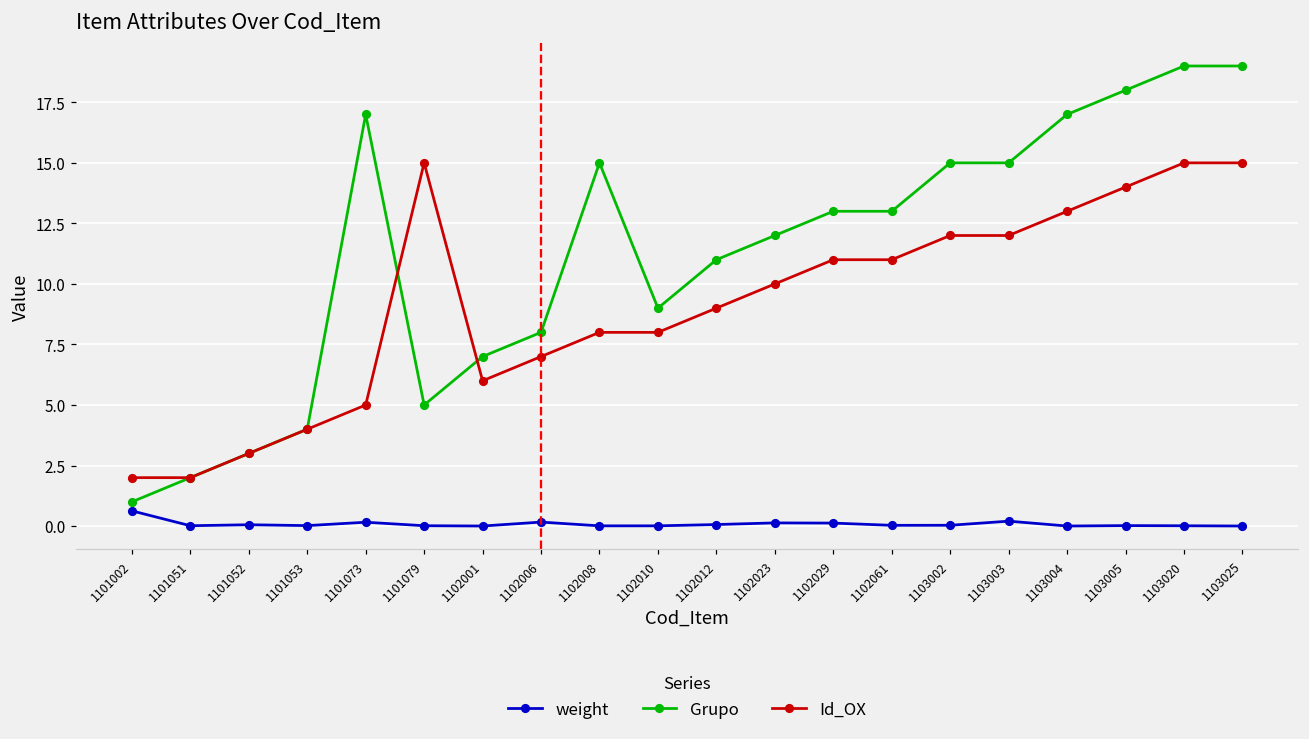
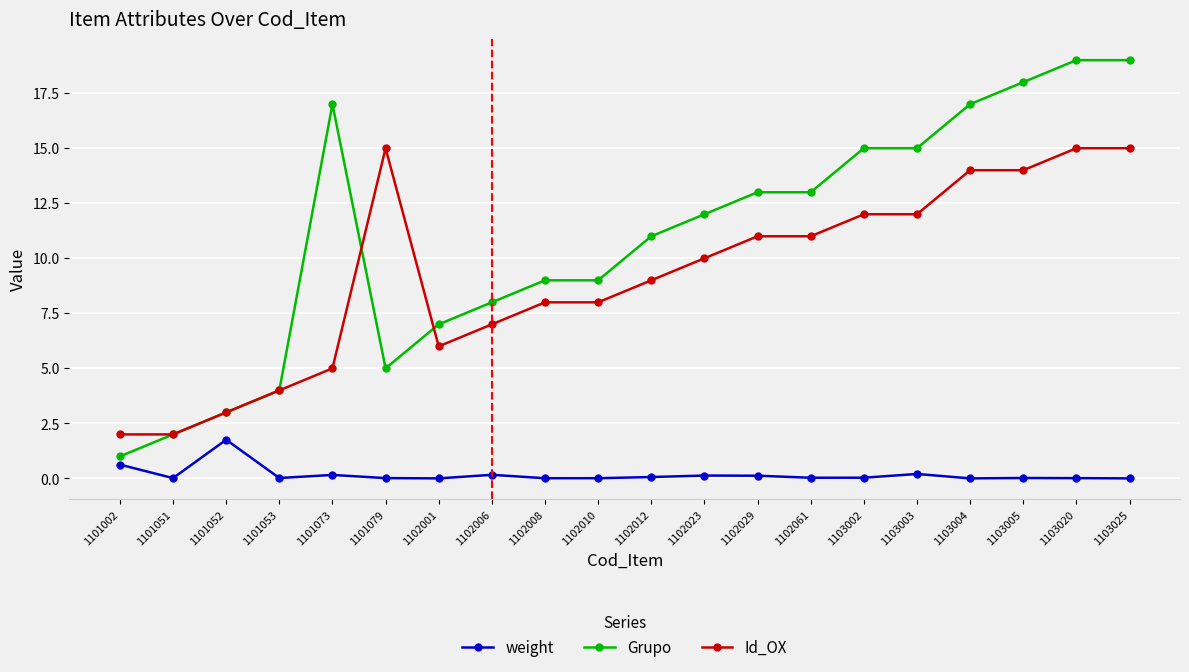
  {
    "weight": {
      "1101002": 0.6,
      "1101051": 0.0,
-     "1101052": 0.1,
+     "1101052": 1.8,
      "1101053": 0.0,
      "1101073": 0.2,
      "1101079": 0.0,
      "1102001": 0.0,
      "1102006": 0.2,
      "1102008": 0.0,
      "1102010": 0.0,
      "1102012": 0.1,
      "1102023": 0.1,
      "1102029": 0.1,
      "1102061": 0.0,
      "1103002": 0.0,
      "1103003": 0.2,
      "1103004": 0.0,
      "1103005": 0.0,
      "1103020": 0.0,
      "1103025": 0.0
    },
    "Grupo": {
      "1101002": 1,
      "1101073": 17,
      "1101079": 5,
      "1102001": 7,
      "1102006": 8,
-     "1102008": 15,
+     "1102008": 9,
      "1102010": 9,
      "1102012": 11,
      "1102023": 12,
      "1102029": 13,
      "1102061": 13,
      "1103002": 15,
      "1103003": 15,
      "1103004": 17,
      "1103005": 18,
      "1103020": 19,
      "1103025": 19
    },
    "Id_OX": {
      "1101002": 2,
      "1101073": 5,
      "1101079": 15,
      "1102001": 6,
      "1102006": 7,
      "1102008": 8,
      "1102010": 8,
      "1102012": 9,
      "1102023": 10,
      "1102029": 11,
      "1102061": 11,
      "1103002": 12,
      "1103003": 12,
-     "1103004": 13,
+     "1103004": 14,
      "1103005": 14,
      "1103020": 15,
      "1103025": 15
    }
  }
